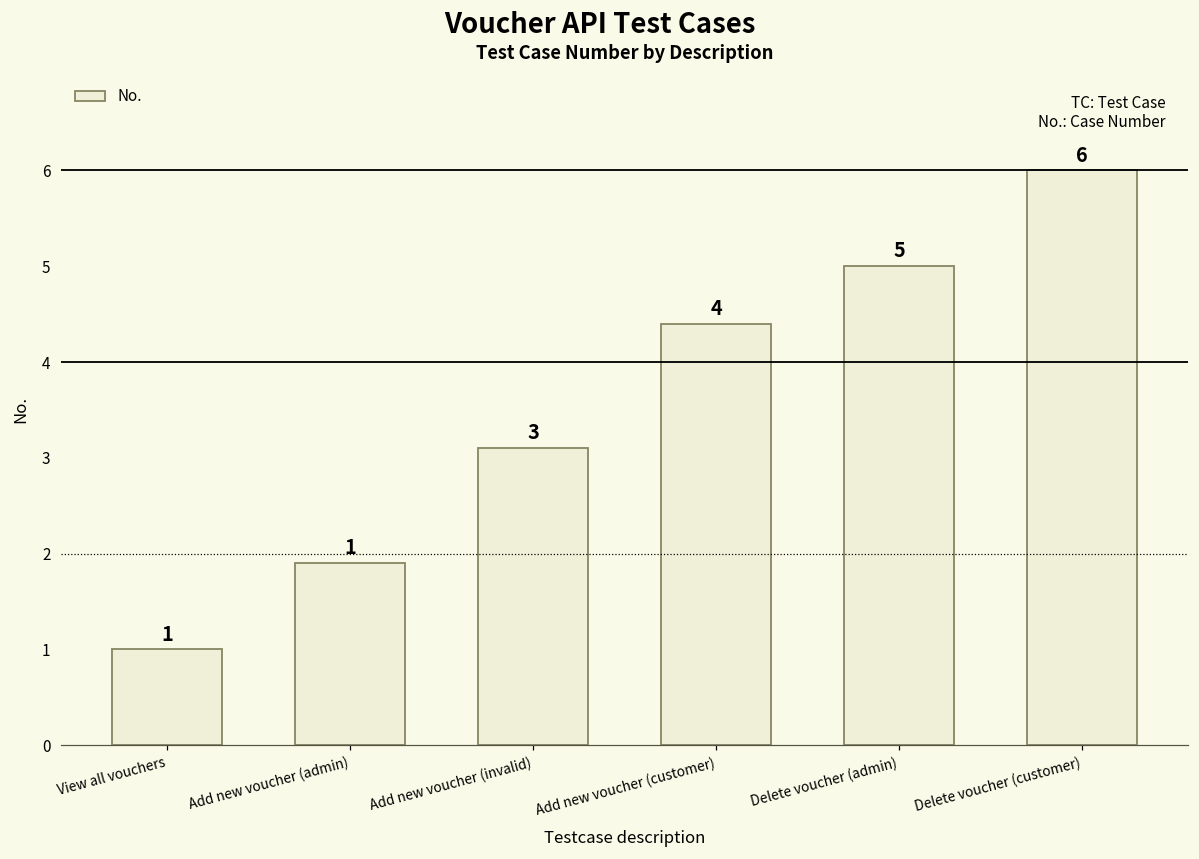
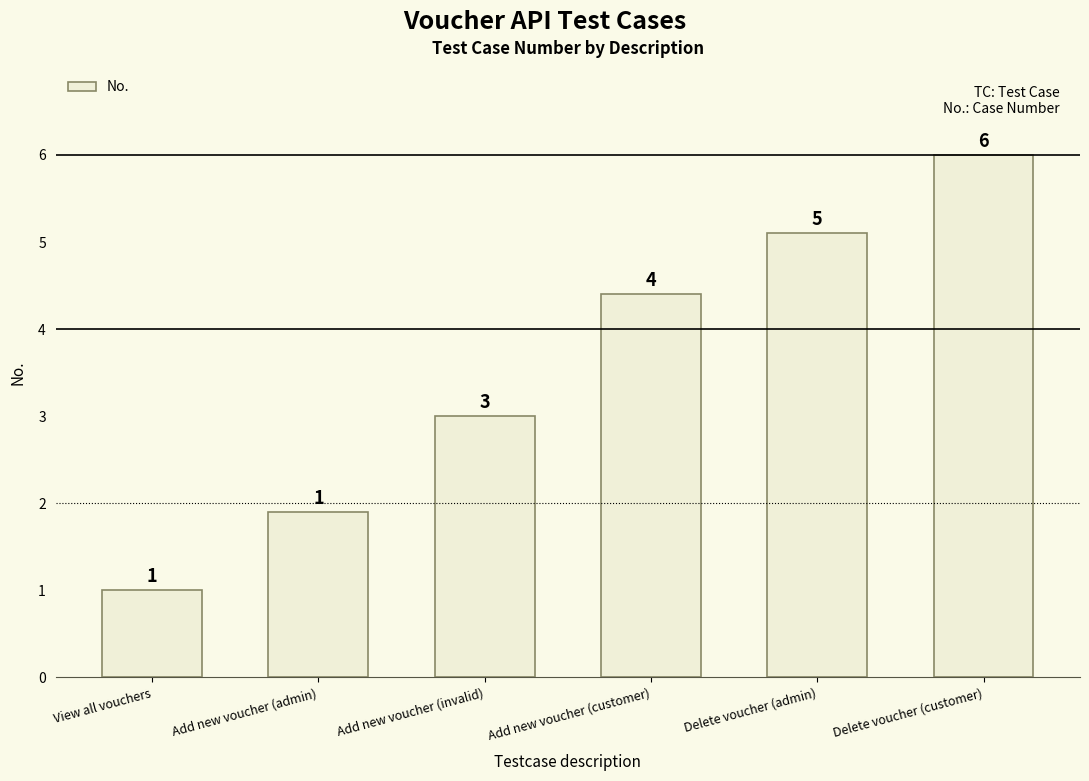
  {
-   "Add new voucher (invalid)": 3.1,
-   "Delete voucher (admin)": 5.0
+   "Add new voucher (invalid)": 3.0,
+   "Delete voucher (admin)": 5.1
  }
